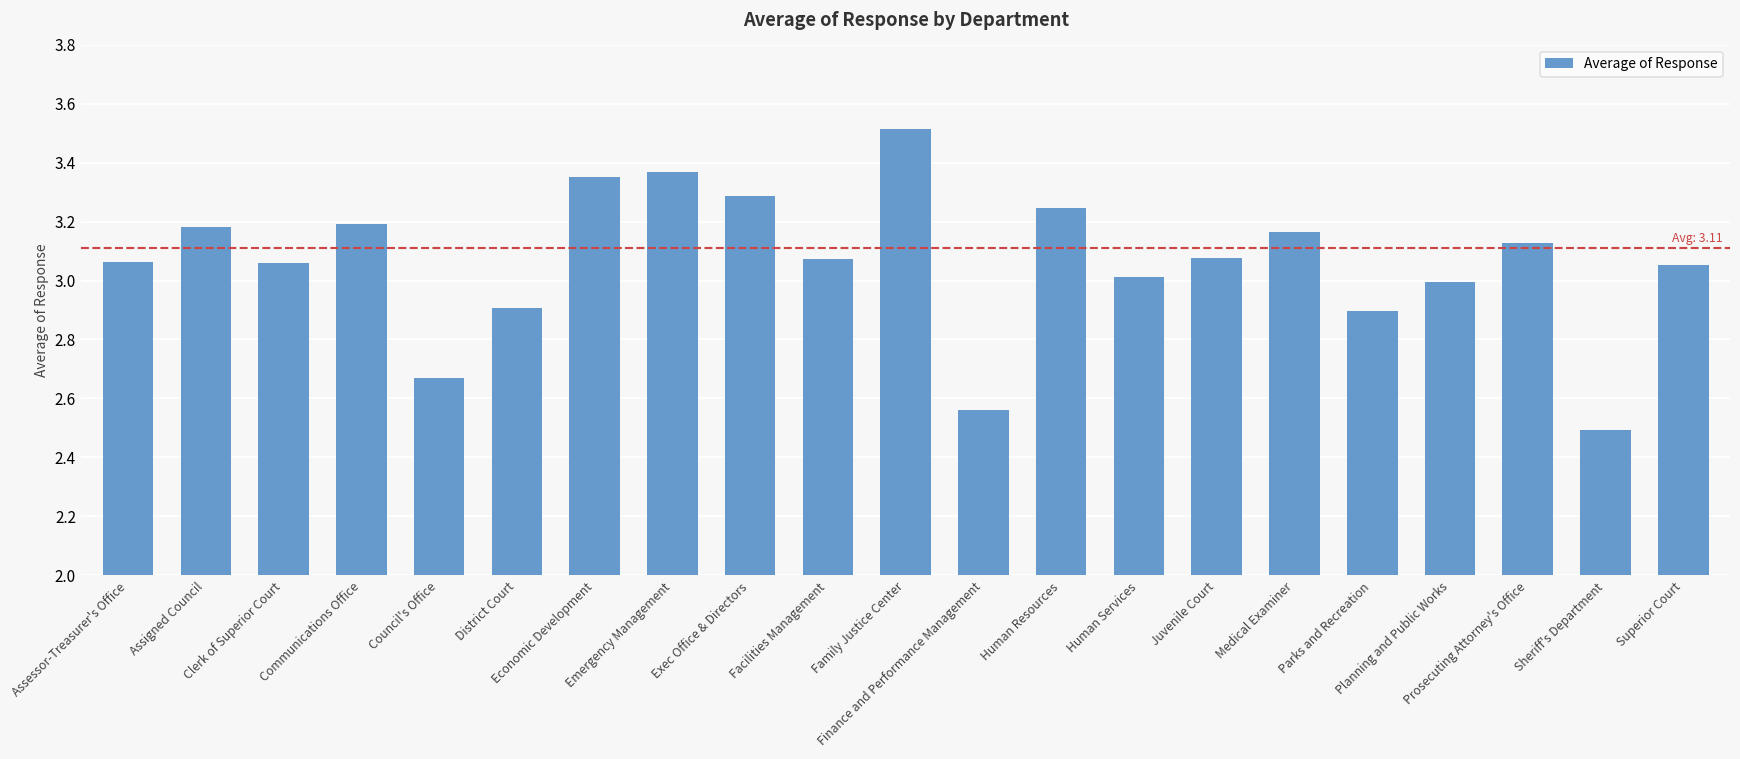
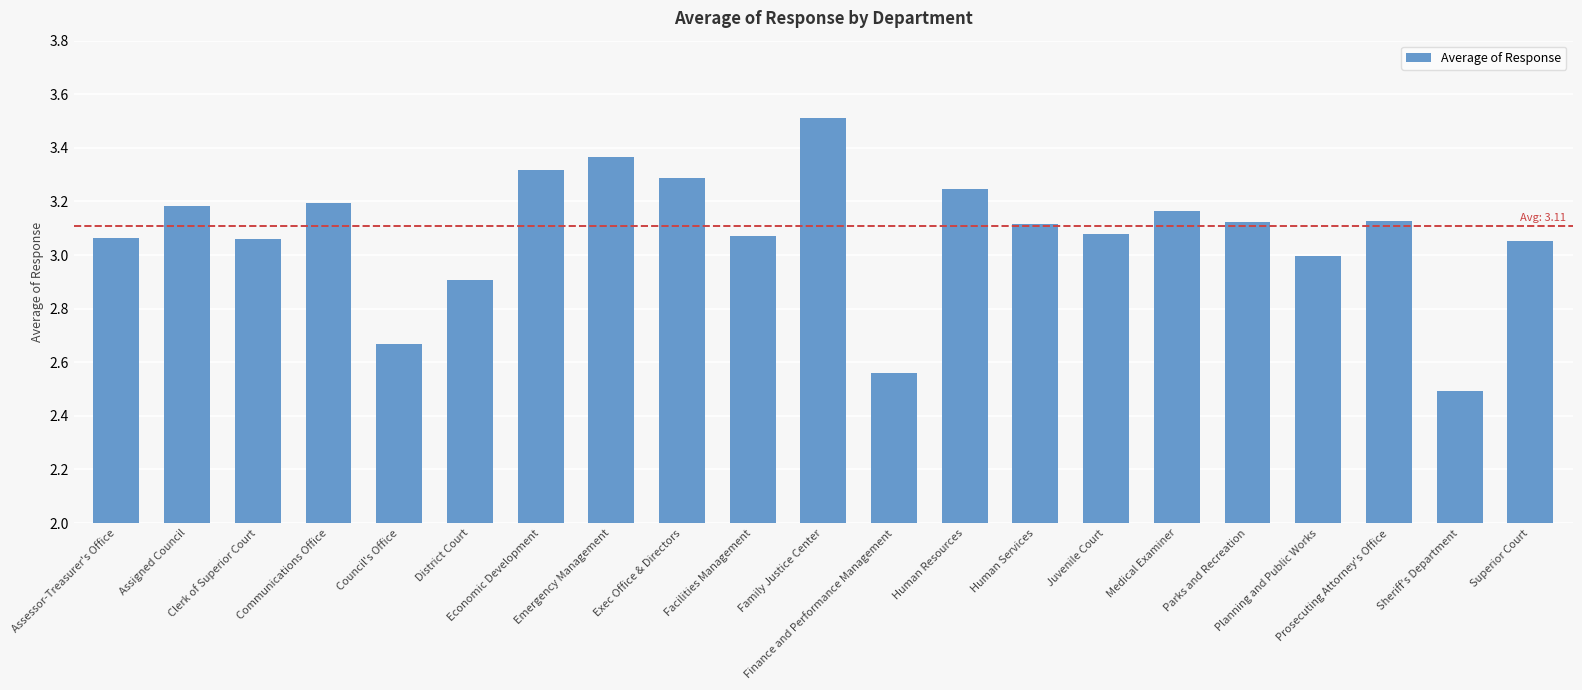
  {
    "Assessor-Treasurer's Office": 3.06,
    "Assigned Council": 3.18,
    "Clerk of Superior Court": 3.06,
    "Communications Office": 3.19,
    "Council's Office": 2.67,
    "District Court": 2.91,
-   "Economic Development": 3.35,
+   "Economic Development": 3.32,
    "Emergency Management": 3.37,
    "Exec Office & Directors": 3.29,
    "Facilities Management": 3.07,
    "Family Justice Center": 3.51,
    "Finance and Performance Management": 2.56,
    "Human Resources": 3.25,
-   "Human Services": 3.01,
+   "Human Services": 3.12,
    "Juvenile Court": 3.08,
    "Medical Examiner": 3.17,
-   "Parks and Recreation": 2.90,
+   "Parks and Recreation": 3.12,
    "Planning and Public Works": 3.00,
    "Prosecuting Attorney's Office": 3.13,
    "Sheriff's Department": 2.49
  }
